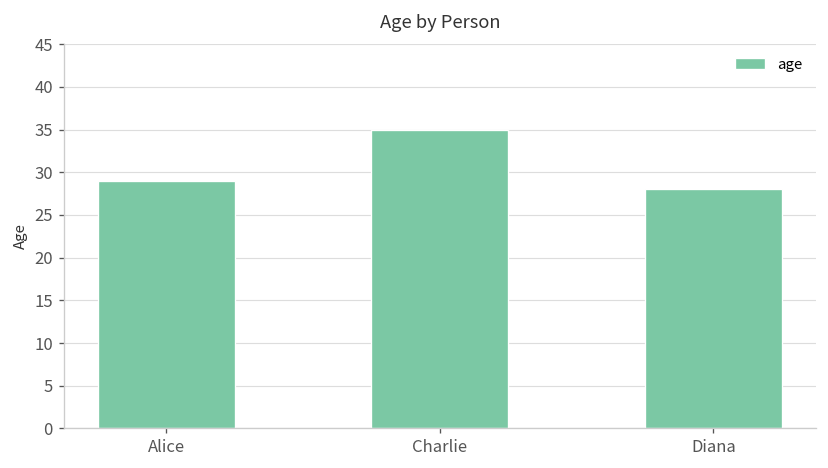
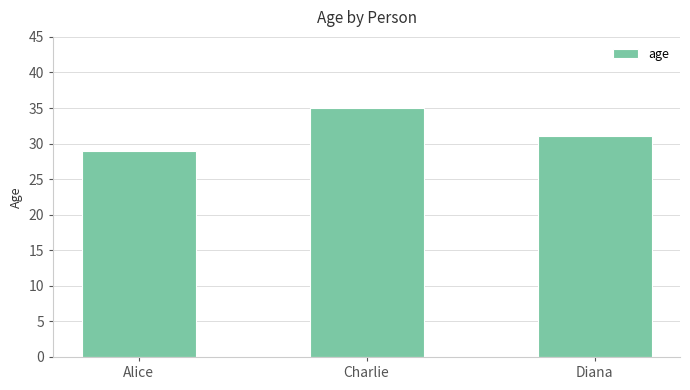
  {
    "Alice": 29,
    "Charlie": 35,
-   "Diana": 28
+   "Diana": 31
  }
